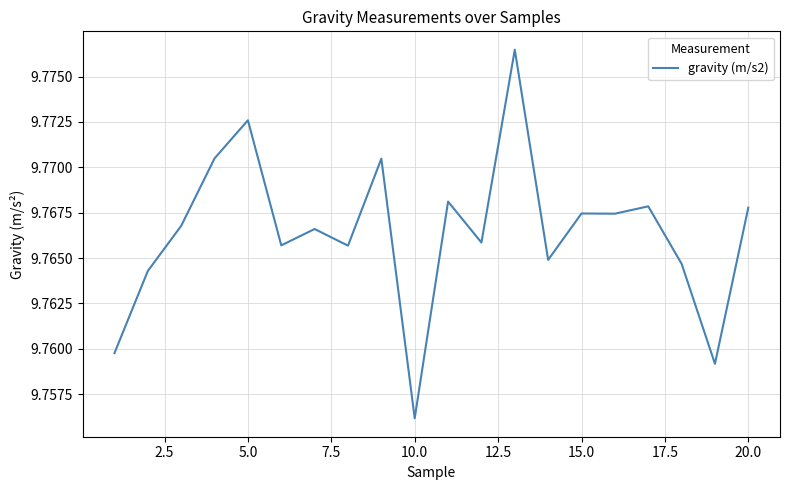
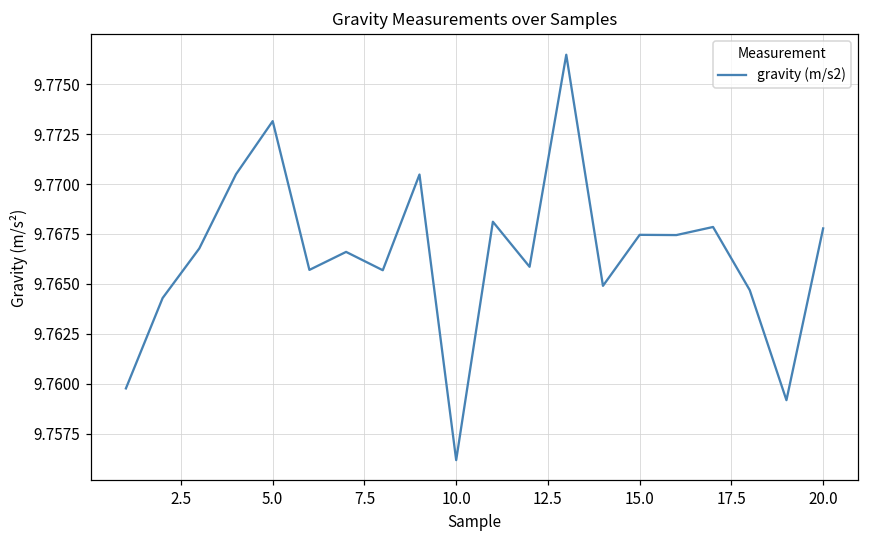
  {
-   "5.0": 9.7726,
+   "5.0": 9.7732,
    "10.0": 9.7562,
    "15.0": 9.7675,
    "20.0": 9.7678
  }
